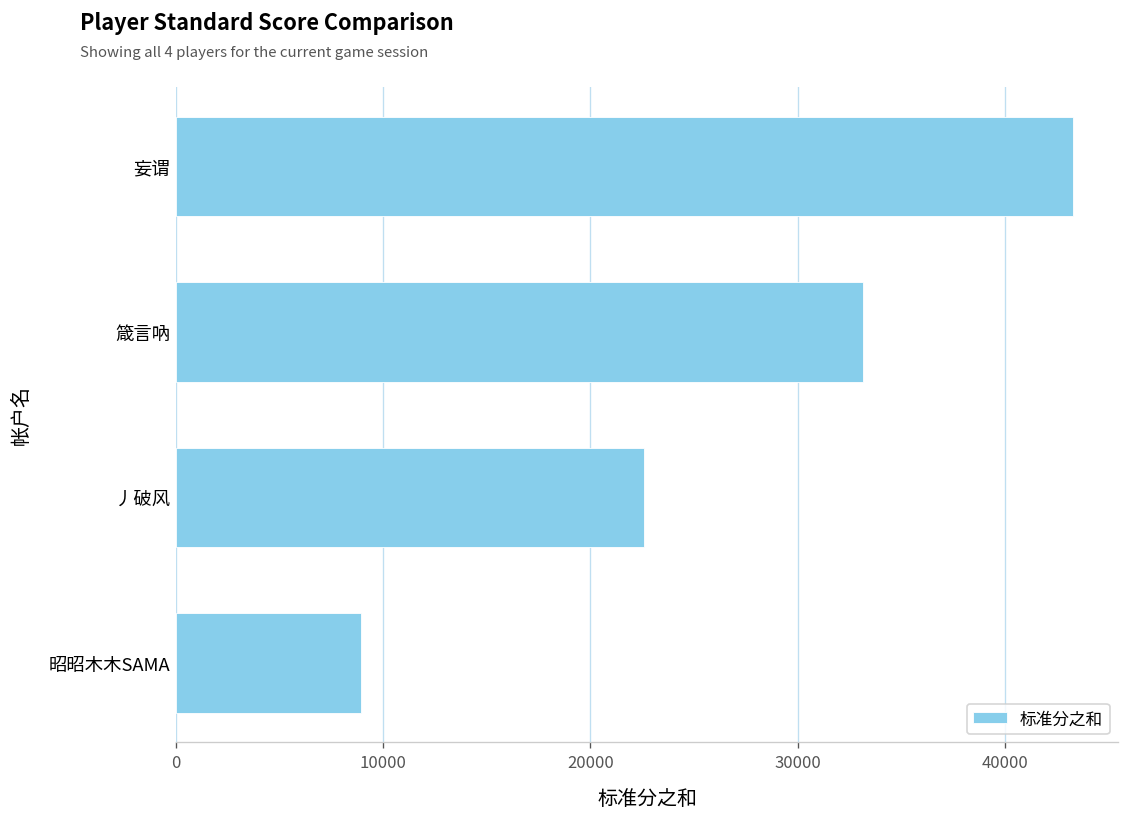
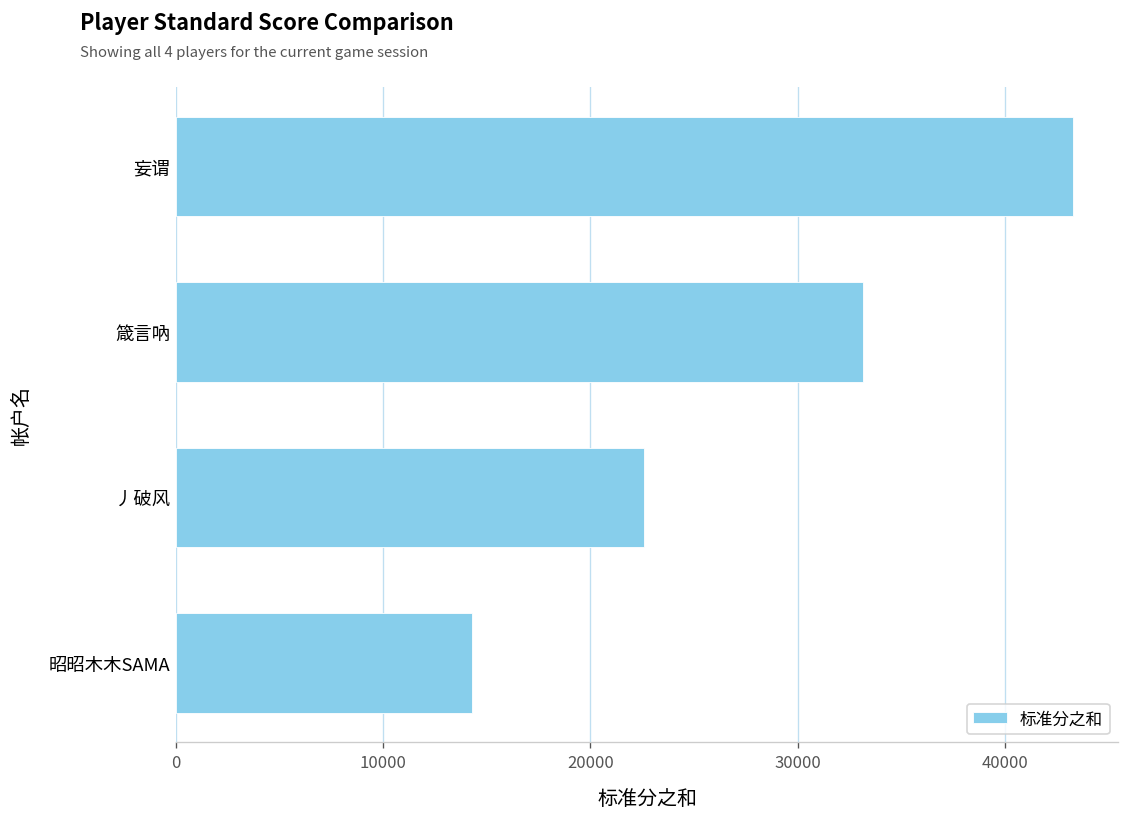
  {
    "妄谓": 43300,
    "箴言吶": 33200,
    "丿破风": 22600,
-   "昭昭木木SAMA": 8900
+   "昭昭木木SAMA": 14300
  }
